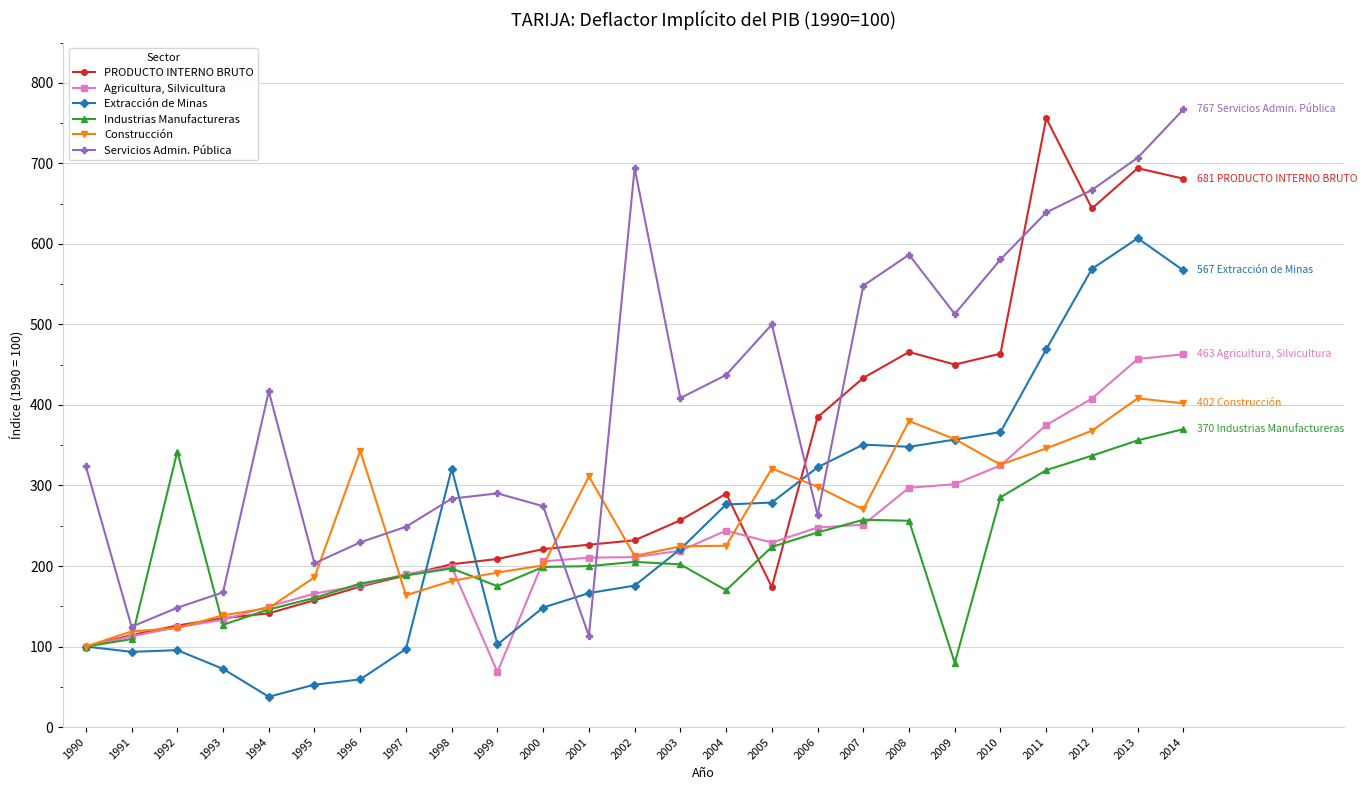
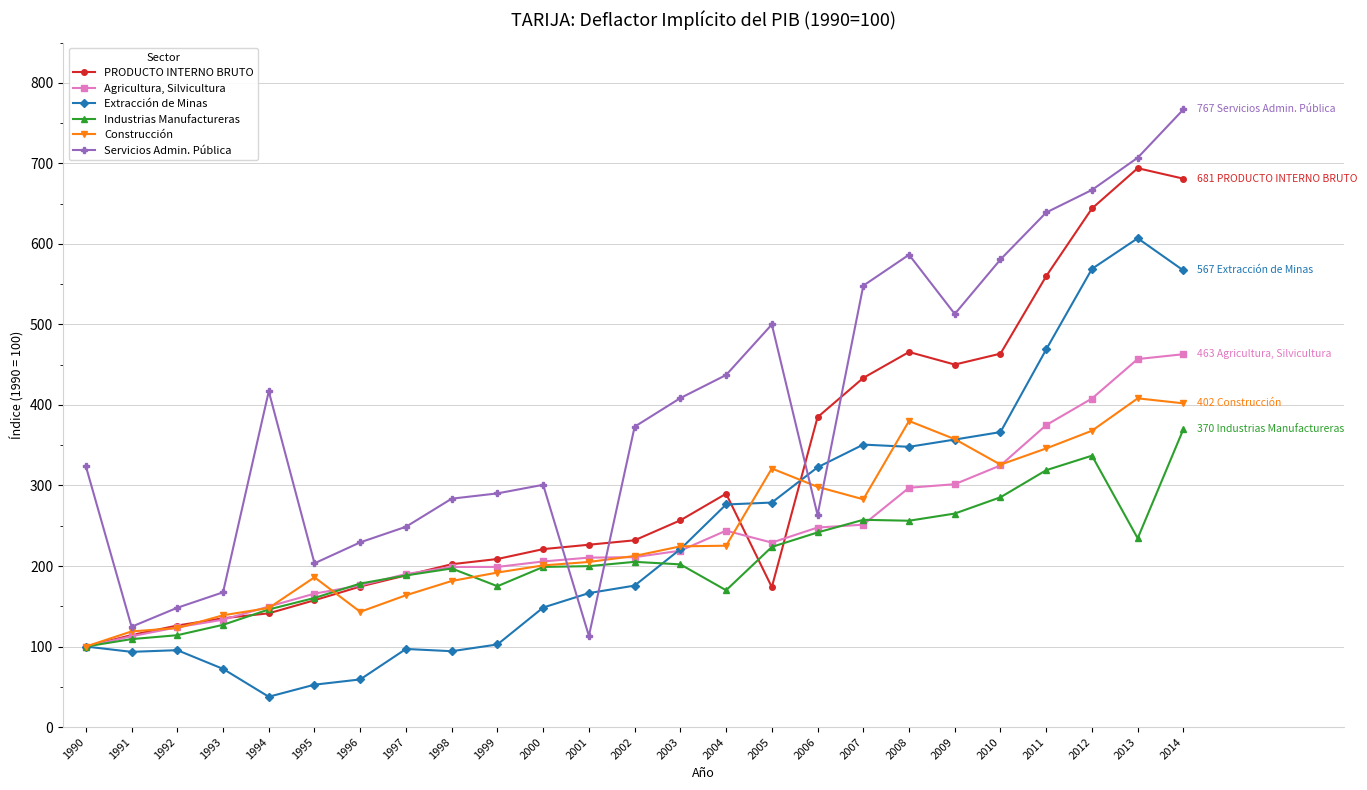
  {
    "PRODUCTO INTERNO BRUTO": {
      "1994": 140,
      "1998": 200,
      "1999": 210,
      "2000": 220,
      "2001": 230,
      "2002": 230,
      "2003": 260,
      "2004": 290,
      "2005": 170,
      "2006": 380,
      "2007": 430,
      "2008": 470,
      "2009": 450,
      "2010": 460,
-     "2011": 760,
+     "2011": 560,
      "2012": 640,
      "2013": 690
    },
    "Agricultura, Silvicultura": {
      "1995": 170,
-     "1999": 70,
+     "1999": 200,
      "2000": 210,
      "2001": 210,
      "2004": 240,
      "2005": 230,
      "2006": 250,
      "2007": 250,
      "2008": 300,
      "2009": 300,
      "2011": 380,
      "2012": 410,
      "2013": 460
    },
    "Extracción de Minas": {
      "1991": 90,
      "1992": 100,
      "1993": 70,
      "1994": 40,
      "1995": 50,
      "1996": 60,
      "1997": 100,
-     "1998": 320,
+     "1998": 90,
      "1999": 100,
      "2000": 150,
      "2001": 170,
      "2002": 180,
      "2004": 280,
      "2005": 280,
      "2006": 320,
      "2007": 350,
      "2008": 350,
      "2010": 370,
      "2011": 470,
      "2012": 570,
      "2013": 610
    },
    "Industrias Manufactureras": {
      "1991": 110,
-     "1992": 340,
+     "1992": 110,
      "1993": 130,
      "1999": 170,
      "2001": 200,
      "2002": 210,
      "2003": 200,
      "2004": 170,
      "2005": 220,
      "2006": 240,
      "2007": 260,
      "2008": 260,
-     "2009": 80,
+     "2009": 270,
      "2010": 290,
      "2011": 320,
      "2012": 340,
-     "2013": 360
+     "2013": 230
    },
    "Construcción": {
      "1991": 120,
      "1993": 140,
      "1995": 190,
-     "1996": 340,
+     "1996": 140,
      "1997": 160,
      "1998": 180,
      "1999": 190,
-     "2001": 310,
+     "2001": 210,
      "2003": 220,
      "2004": 230,
      "2005": 320,
      "2006": 300,
-     "2007": 270,
+     "2007": 280,
      "2008": 380,
      "2011": 350,
      "2012": 370,
      "2013": 410
    },
    "Servicios Admin. Pública": {
      "1990": 320,
      "1991": 120,
      "1992": 150,
      "1993": 170,
      "1994": 420,
      "1995": 200,
      "1996": 230,
      "1997": 250,
      "1998": 280,
      "1999": 290,
-     "2000": 270,
+     "2000": 300,
      "2001": 110,
-     "2002": 690,
+     "2002": 370,
      "2003": 410,
      "2004": 440,
      "2005": 500,
      "2006": 260,
      "2007": 550,
      "2008": 590,
      "2009": 510,
      "2010": 580,
      "2011": 640,
      "2012": 670,
      "2013": 710
    }
  }
